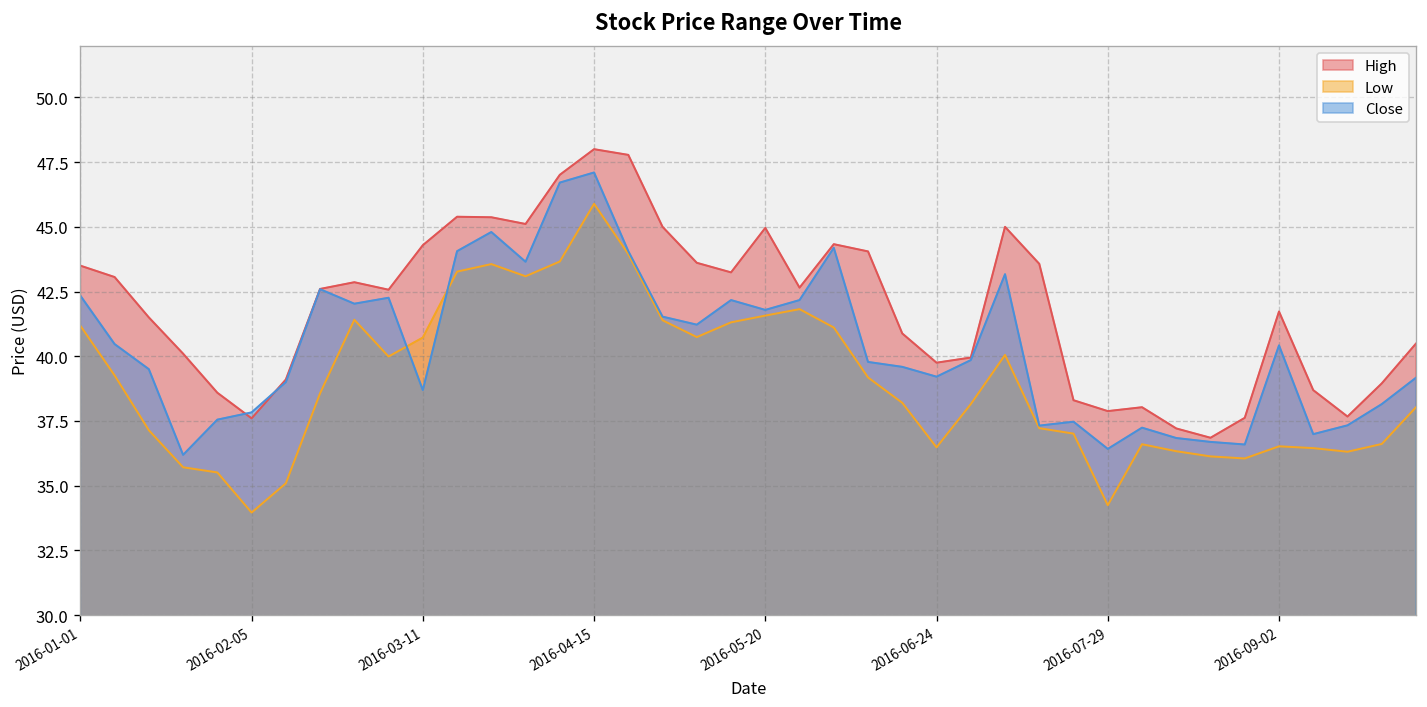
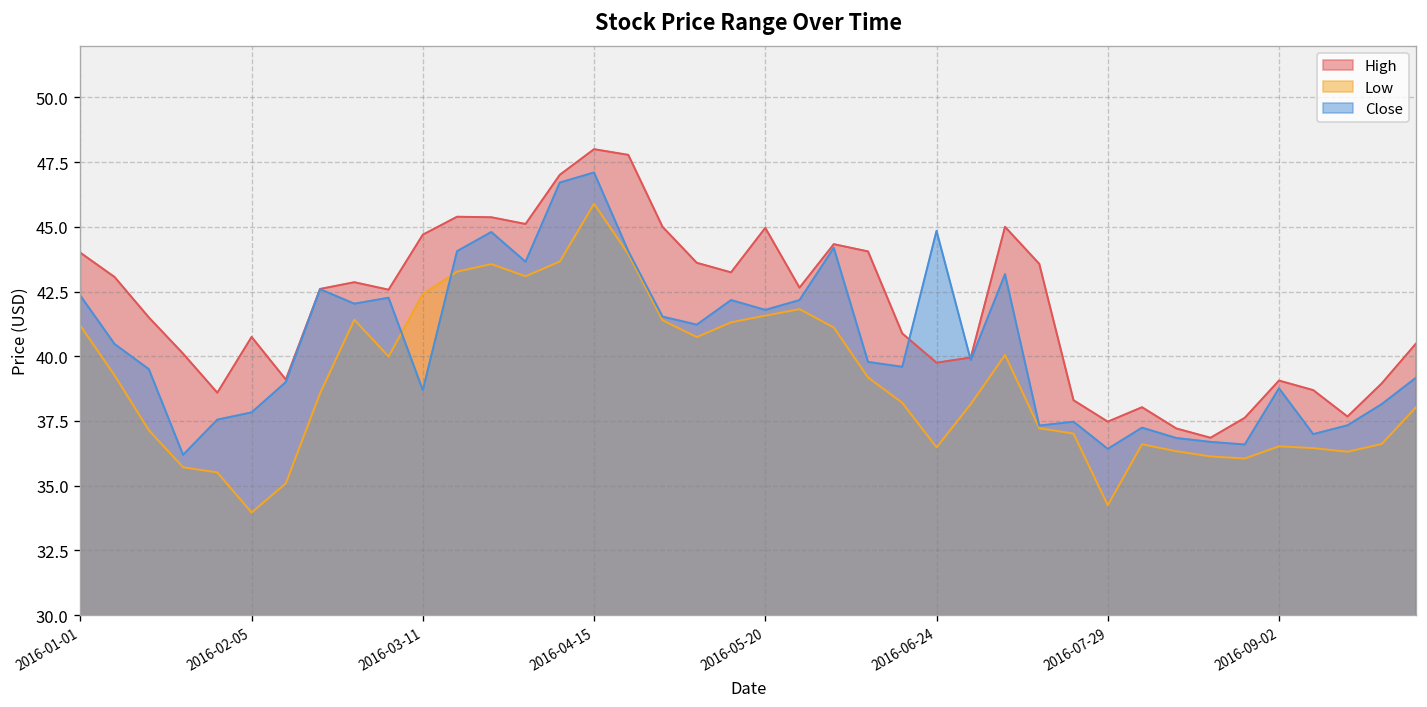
  {
    "High": {
-     "2016-01-01": 43.5,
-     "2016-02-05": 37.6,
-     "2016-03-11": 44.3,
+     "2016-01-01": 44.0,
+     "2016-02-05": 40.7,
+     "2016-03-11": 44.7,
      "2016-04-15": 48.0,
      "2016-05-20": 45.0,
      "2016-06-24": 39.8,
-     "2016-07-29": 37.9,
-     "2016-09-02": 41.7
+     "2016-07-29": 37.5,
+     "2016-09-02": 39.1
    },
    "Low": {
      "2016-01-01": 41.2,
      "2016-02-05": 34.0,
-     "2016-03-11": 40.7,
+     "2016-03-11": 42.4,
      "2016-04-15": 45.9,
      "2016-05-20": 41.6,
      "2016-06-24": 36.5,
      "2016-07-29": 34.2,
      "2016-09-02": 36.5
    },
    "Close": {
      "2016-01-01": 42.3,
      "2016-02-05": 37.8,
      "2016-03-11": 38.7,
      "2016-04-15": 47.1,
      "2016-05-20": 41.8,
-     "2016-06-24": 39.2,
+     "2016-06-24": 44.8,
      "2016-07-29": 36.4,
-     "2016-09-02": 40.4
+     "2016-09-02": 38.8
    }
  }
